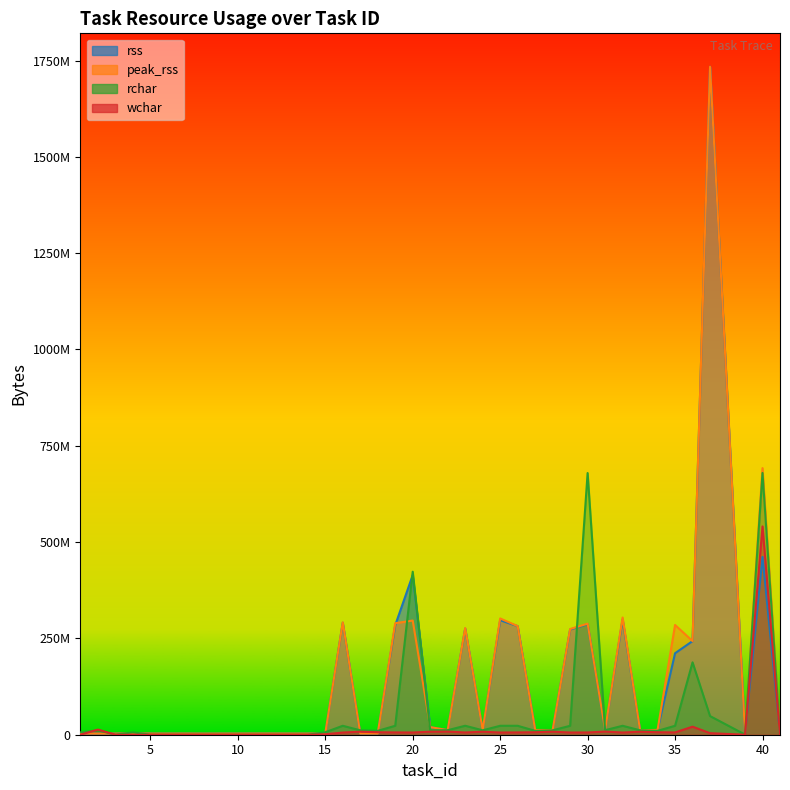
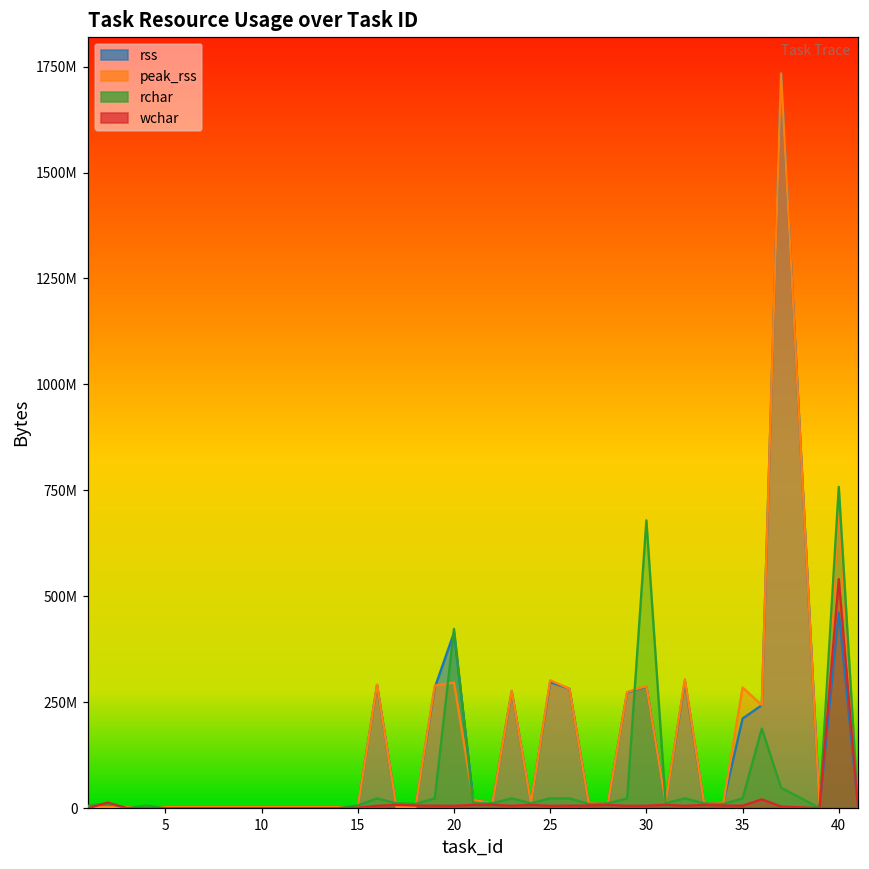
  {
    "rss": {
      "20": 410000000,
      "35": 210000000,
      "40": 460000000
    },
    "rchar": {
      "20": 420000000,
      "25": 20000000,
      "30": 680000000,
      "35": 20000000,
-     "40": 680000000
+     "40": 760000000
    }
  }
